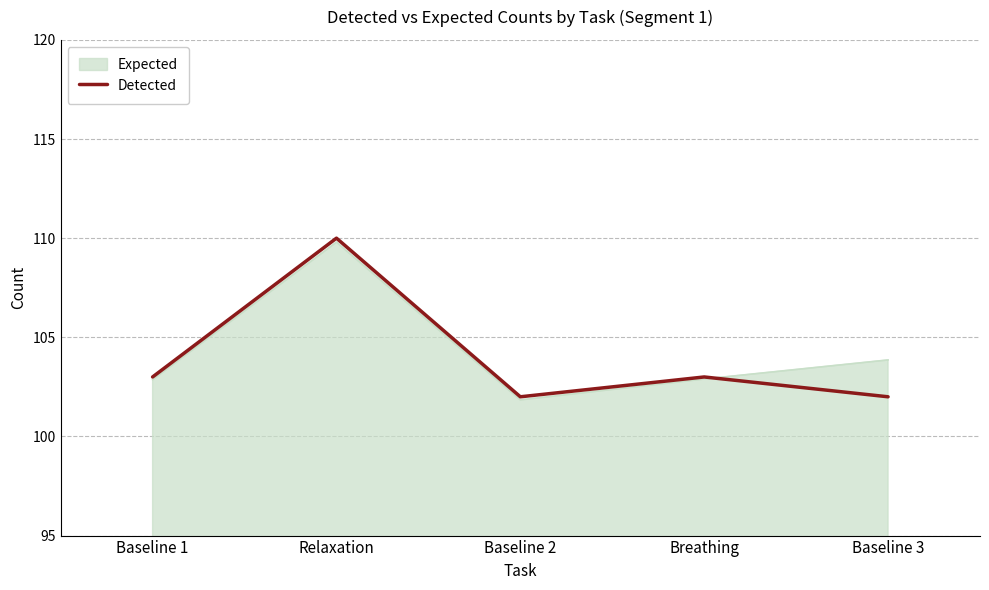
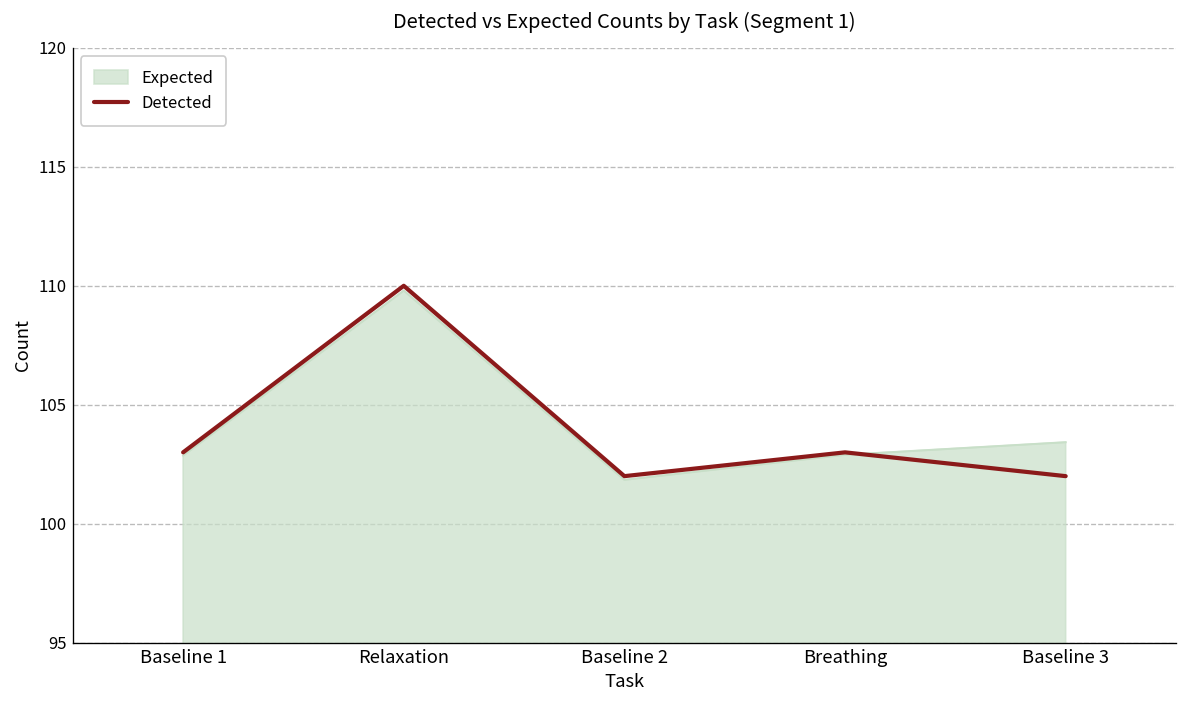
  {
    "Expected": {
      "Baseline 1": 102.9,
      "Relaxation": 109.8,
      "Baseline 2": 101.8,
-     "Baseline 3": 103.9
+     "Baseline 3": 103.4
    },
    "Detected": {
      "Baseline 1": 103.0,
      "Relaxation": 110.0,
      "Baseline 2": 102.0,
      "Baseline 3": 102.0
    }
  }
